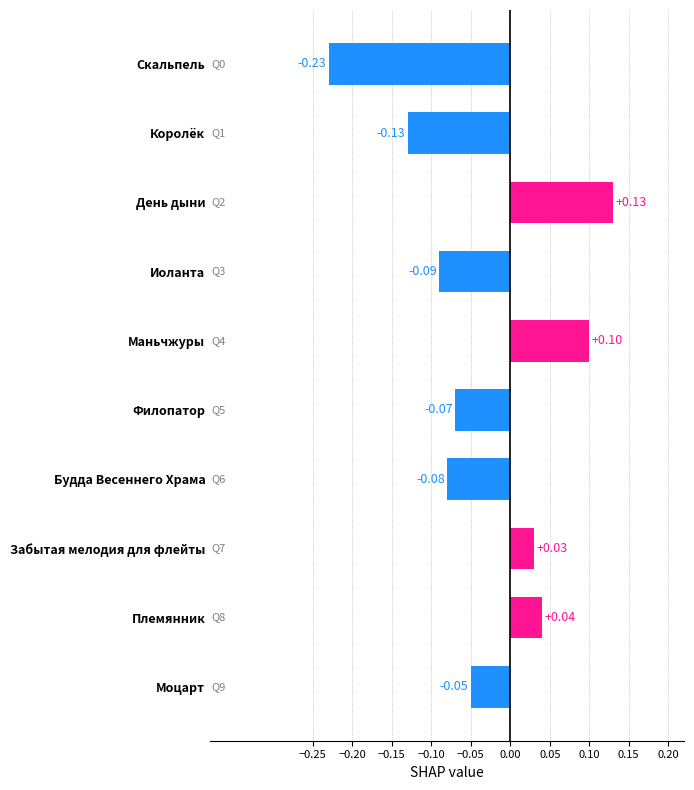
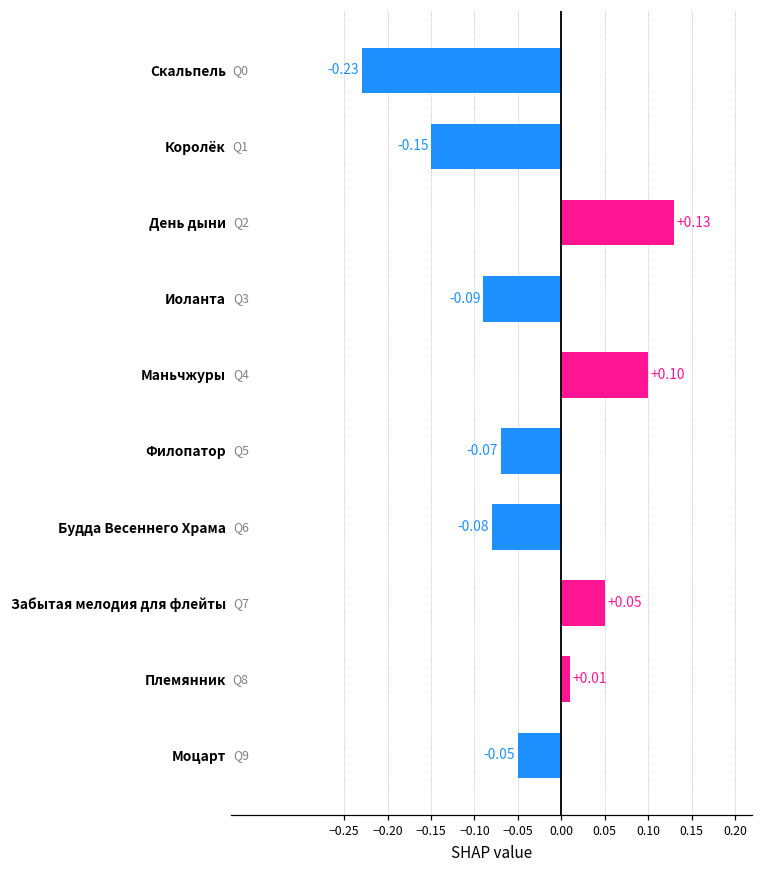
  {
    "Скальпель": "-0.23",
-   "Королёк": "-0.13",
+   "Королёк": "-0.15",
    "День дыни": "+0.13",
    "Иоланта": "-0.09",
    "Маньчжуры": "+0.10",
    "Филопатор": "-0.07",
    "Будда Весеннего Храма": "-0.08",
-   "Забытая мелодия для флейты": "+0.03",
-   "Племянник": "+0.04",
+   "Забытая мелодия для флейты": "+0.05",
+   "Племянник": "+0.01",
    "Моцарт": "-0.05"
  }
